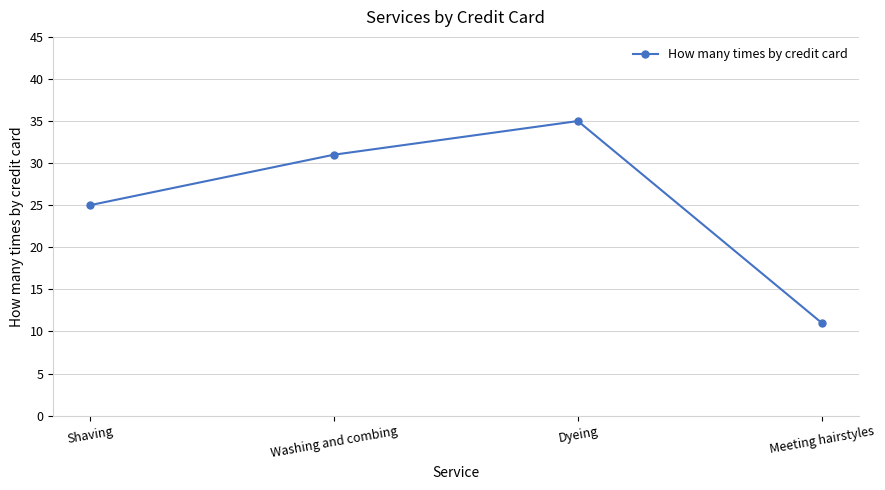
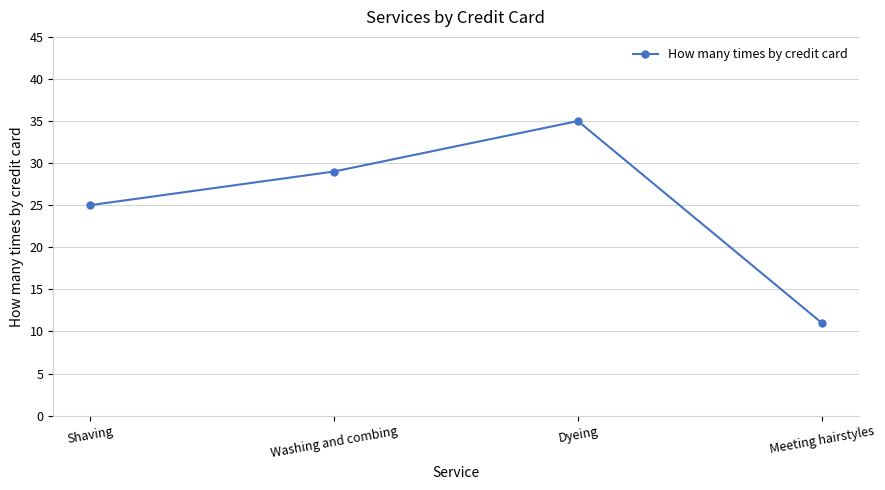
  {
    "Shaving": 25,
-   "Washing and combing": 31,
+   "Washing and combing": 29,
    "Dyeing": 35,
    "Meeting hairstyles": 11
  }
